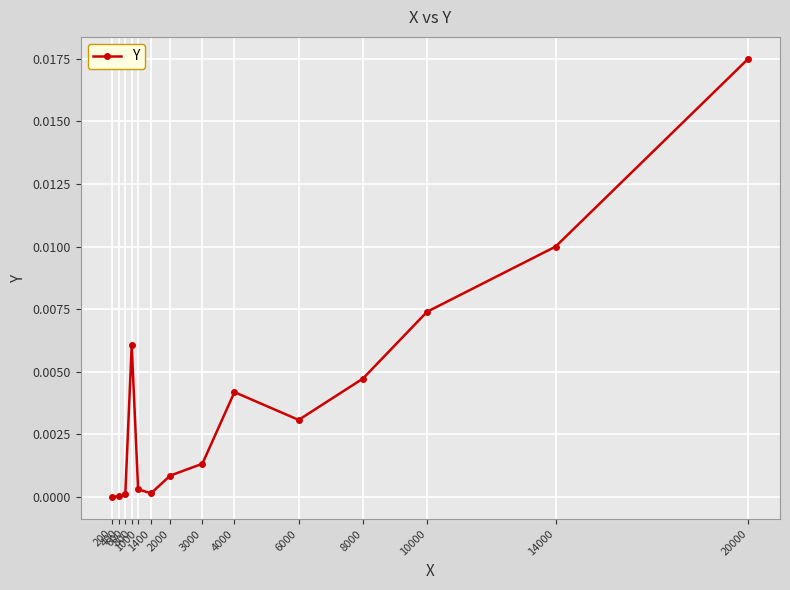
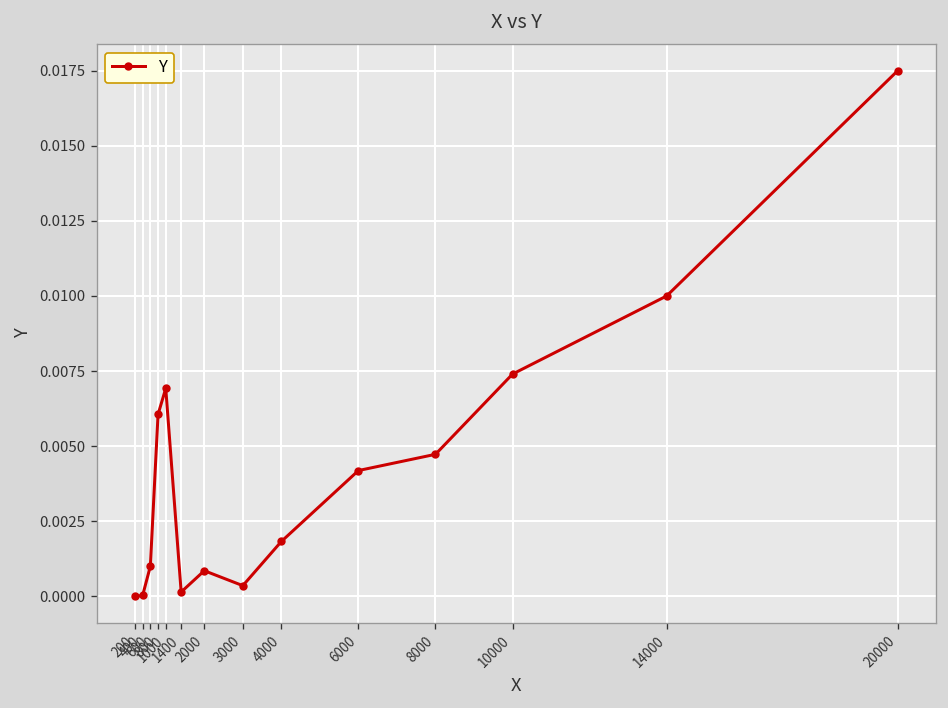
  {
    "200": 0.0000,
    "400": 0.0000,
-   "600": 0.0001,
+   "600": 0.0010,
    "800": 0.0061,
-   "1000": 0.0003,
+   "1000": 0.0069,
    "1400": 0.0001,
    "2000": 0.0009,
-   "3000": 0.0013,
-   "4000": 0.0042,
-   "6000": 0.0031,
+   "3000": 0.0004,
+   "4000": 0.0018,
+   "6000": 0.0042,
    "8000": 0.0047,
    "10000": 0.0074,
    "14000": 0.0100,
    "20000": 0.0175
  }
